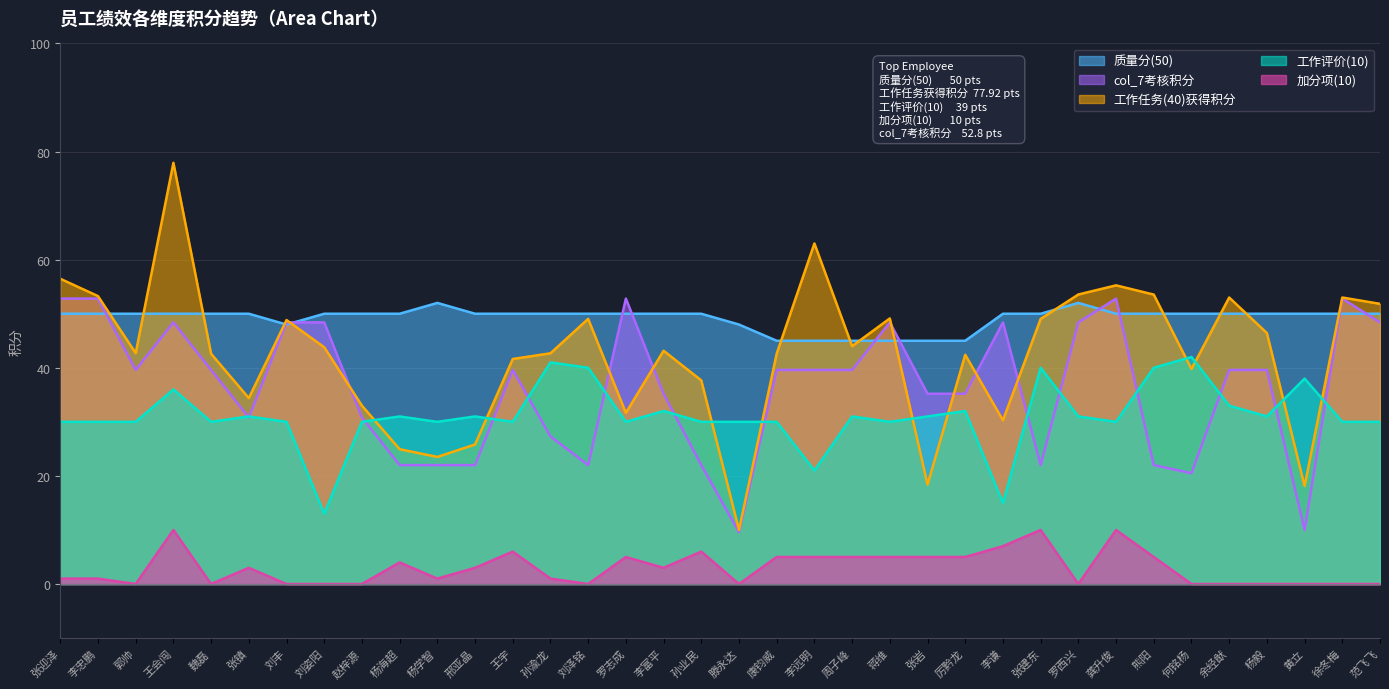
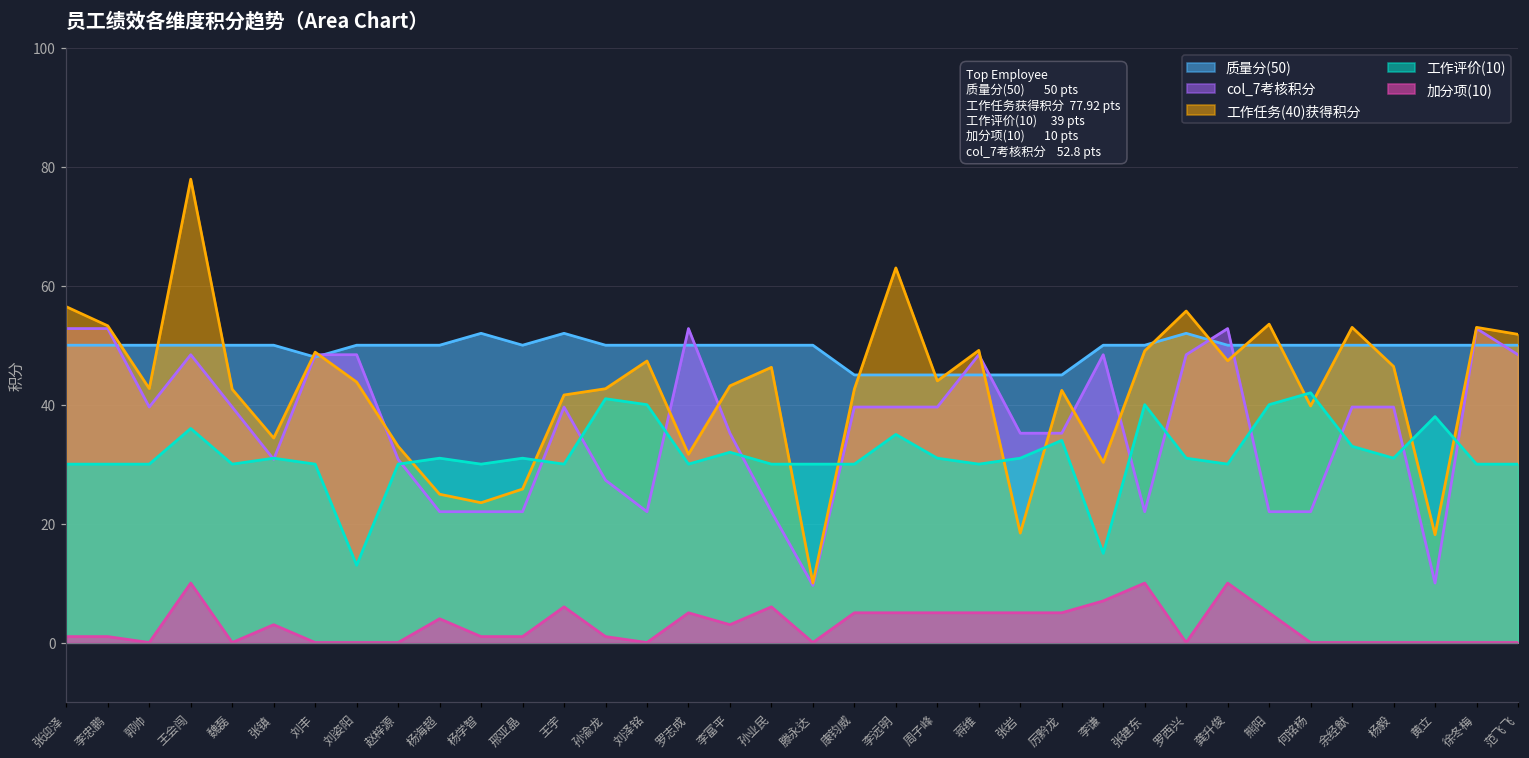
  {
    "质量分(50)": {
      "张迎泽": 50,
      "李忠鹏": 50,
      "郭帅": 50,
      "王会闯": 50,
      "魏磊": 50,
      "张镇": 50,
      "刘姿阳": 50,
      "赵梓源": 50,
      "杨海超": 50,
      "杨学智": 52,
      "邢亚晶": 50,
-     "王宇": 50,
+     "王宇": 52,
      "孙渝龙": 50,
      "刘泽铭": 50,
      "罗志成": 50,
      "李富平": 50,
      "孙业民": 50,
-     "滕永达": 48,
+     "滕永达": 50,
      "康钧威": 45,
      "李远明": 45,
      "周子峰": 45,
      "蒋维": 45,
      "张岩": 45,
      "厉黔龙": 45,
      "李谦": 50,
      "张建东": 50,
      "罗西兴": 52,
      "龚升俊": 50,
      "熊阳": 50,
      "何铭杨": 50,
      "余经猷": 50,
      "杨毅": 50,
      "黄立": 50,
      "徐冬梅": 50,
      "范飞飞": 50
    },
    "col_7考核积分": {
      "张迎泽": 53,
      "郭帅": 40,
      "王会闯": 48,
      "魏磊": 40,
      "刘姿阳": 48,
      "赵梓源": 31,
      "杨海超": 22,
      "杨学智": 22,
      "邢亚晶": 22,
      "王宇": 40,
      "孙渝龙": 27,
      "刘泽铭": 22,
      "罗志成": 53,
      "李富平": 35,
      "孙业民": 22,
      "康钧威": 40,
      "李远明": 40,
      "周子峰": 40,
      "蒋维": 48,
      "张岩": 35,
      "厉黔龙": 35,
      "李谦": 48,
      "张建东": 22,
      "罗西兴": 48,
      "龚升俊": 53,
      "熊阳": 22,
-     "何铭杨": 21,
+     "何铭杨": 22,
      "余经猷": 40,
      "杨毅": 40,
      "黄立": 10,
      "范飞飞": 48
    },
    "工作任务(40)获得积分": {
      "张迎泽": 56,
      "郭帅": 43,
      "王会闯": 78,
      "魏磊": 43,
      "张镇": 34,
      "刘姿阳": 44,
      "赵梓源": 33,
      "杨海超": 25,
      "杨学智": 24,
      "邢亚晶": 26,
      "王宇": 42,
      "孙渝龙": 43,
-     "刘泽铭": 49,
+     "刘泽铭": 47,
      "罗志成": 32,
      "李富平": 43,
-     "孙业民": 38,
+     "孙业民": 46,
      "康钧威": 43,
      "李远明": 63,
      "周子峰": 44,
      "蒋维": 49,
      "张岩": 18,
      "厉黔龙": 42,
      "李谦": 30,
      "张建东": 49,
-     "罗西兴": 54,
-     "龚升俊": 55,
+     "罗西兴": 56,
+     "龚升俊": 47,
      "熊阳": 54,
      "何铭杨": 40,
      "余经猷": 53,
      "杨毅": 46,
      "黄立": 18,
      "范飞飞": 52
    },
    "工作评价(10)": {
      "张迎泽": 30,
      "李忠鹏": 30,
      "郭帅": 30,
      "王会闯": 36,
      "魏磊": 30,
      "刘丰": 30,
      "刘姿阳": 13,
      "赵梓源": 30,
      "杨海超": 31,
      "杨学智": 30,
      "邢亚晶": 31,
      "王宇": 30,
      "孙渝龙": 41,
      "刘泽铭": 40,
      "罗志成": 30,
      "李富平": 32,
      "孙业民": 30,
      "滕永达": 30,
      "康钧威": 30,
-     "李远明": 21,
+     "李远明": 35,
      "周子峰": 31,
      "蒋维": 30,
      "张岩": 31,
-     "厉黔龙": 32,
+     "厉黔龙": 34,
      "李谦": 15,
      "张建东": 40,
      "罗西兴": 31,
      "龚升俊": 30,
      "熊阳": 40,
      "何铭杨": 42,
      "余经猷": 33,
      "杨毅": 31,
      "黄立": 38,
      "徐冬梅": 30,
      "范飞飞": 30
    },
    "加分项(10)": {
      "张迎泽": 1,
      "李忠鹏": 1,
      "郭帅": 0,
      "王会闯": 10,
      "魏磊": 0,
      "张镇": 3,
      "刘丰": 0,
      "刘姿阳": 0,
      "赵梓源": 0,
      "杨海超": 4,
      "杨学智": 1,
-     "邢亚晶": 3,
+     "邢亚晶": 1,
      "王宇": 6,
      "孙渝龙": 1,
      "刘泽铭": 0,
      "罗志成": 5,
      "李富平": 3,
      "孙业民": 6,
      "滕永达": 0,
      "康钧威": 5,
      "李远明": 5,
      "周子峰": 5,
      "蒋维": 5,
      "张岩": 5,
      "厉黔龙": 5,
      "李谦": 7,
      "张建东": 10,
      "罗西兴": 0,
      "龚升俊": 10,
      "熊阳": 5,
      "何铭杨": 0,
      "余经猷": 0,
      "杨毅": 0,
      "黄立": 0,
      "徐冬梅": 0,
      "范飞飞": 0
    }
  }
